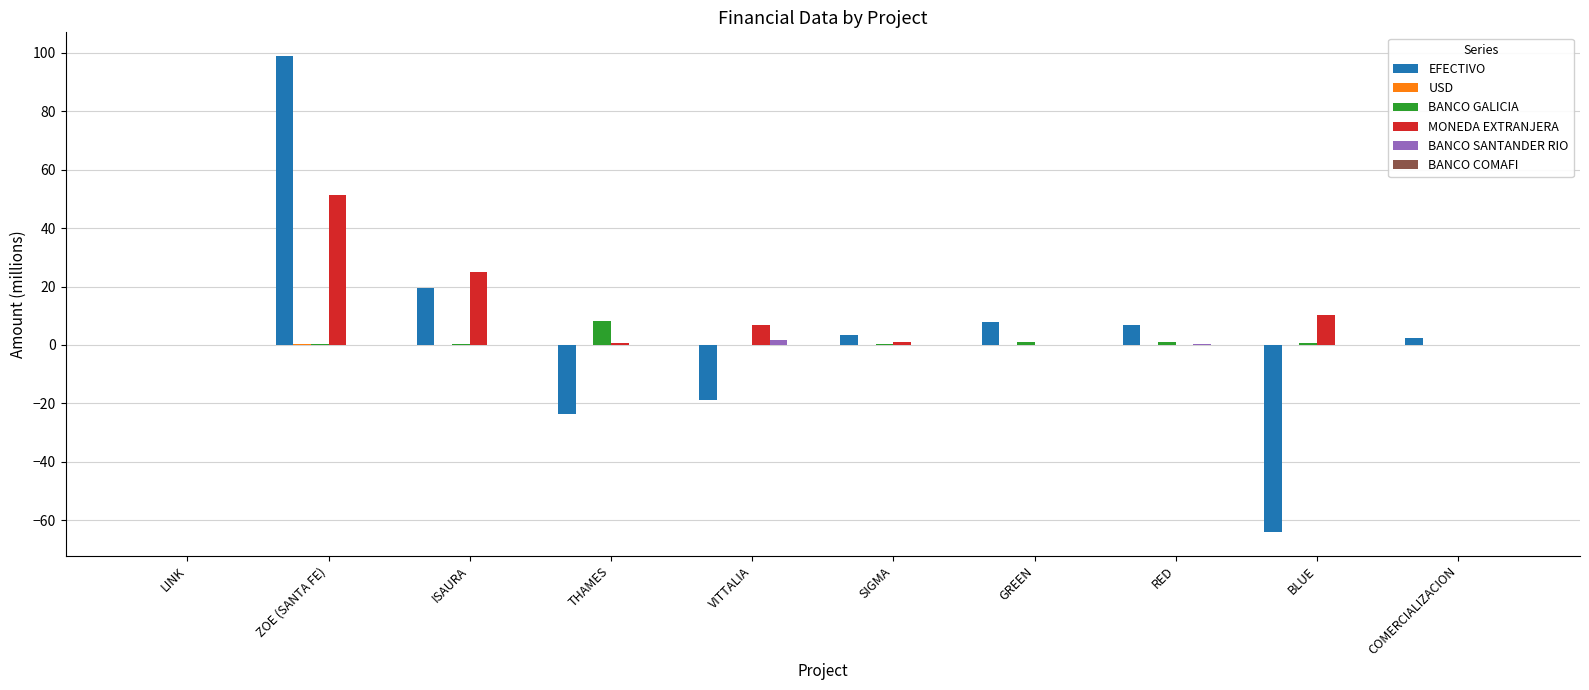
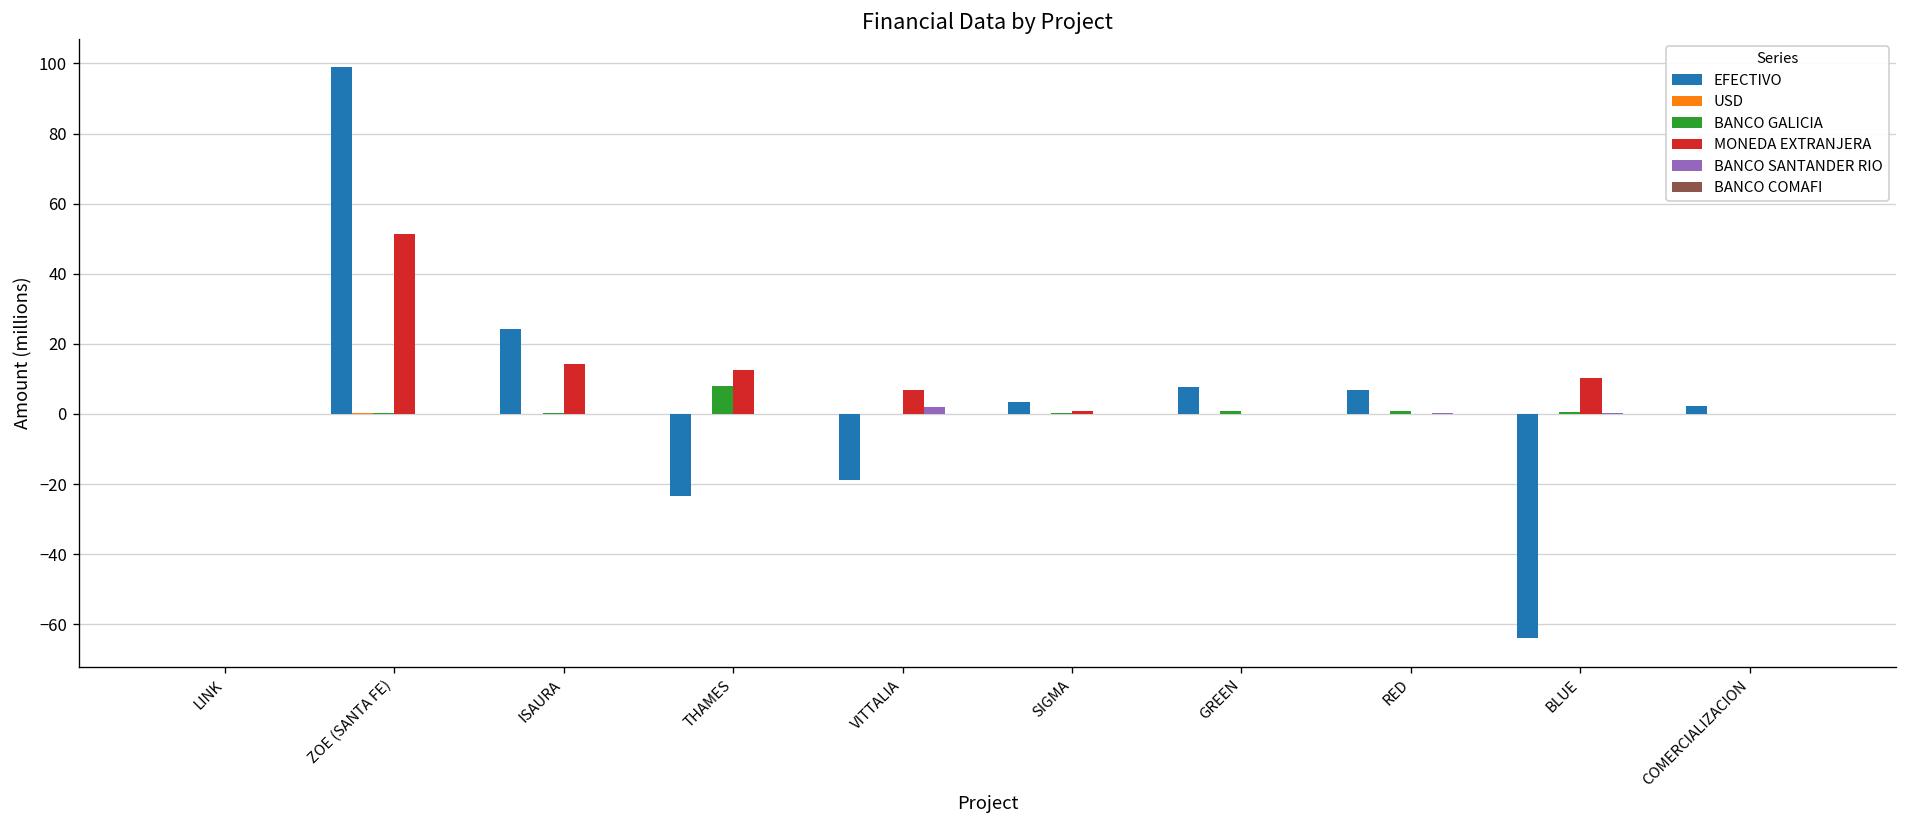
  {
    "EFECTIVO": {
      "LINK": 0,
      "ZOE (SANTA FE)": 99,
-     "ISAURA": 20,
+     "ISAURA": 24,
      "THAMES": -23,
      "VITTALIA": -19,
      "SIGMA": 3,
      "GREEN": 8,
      "RED": 7,
      "BLUE": -64,
      "COMERCIALIZACION": 2
    },
    "USD": {
      "LINK": 0,
      "GREEN": 0,
      "RED": 0
    },
    "BANCO GALICIA": {
      "THAMES": 8,
      "VITTALIA": 0,
      "GREEN": 1,
      "RED": 1,
      "COMERCIALIZACION": 0
    },
    "MONEDA EXTRANJERA": {
      "LINK": 0,
      "ZOE (SANTA FE)": 51,
-     "ISAURA": 25,
-     "THAMES": 1,
+     "ISAURA": 14,
+     "THAMES": 12,
      "VITTALIA": 7,
      "SIGMA": 1,
      "GREEN": 0,
      "RED": 0,
      "BLUE": 10
    },
    "BANCO SANTANDER RIO": {
      "ZOE (SANTA FE)": 0,
      "ISAURA": 0,
      "THAMES": 0,
      "VITTALIA": 2,
      "COMERCIALIZACION": 0
    },
    "BANCO COMAFI": {
      "ZOE (SANTA FE)": 0,
      "ISAURA": 0,
      "THAMES": 0,
      "VITTALIA": 0,
      "GREEN": 0,
      "RED": 0,
      "BLUE": 0,
      "COMERCIALIZACION": 0
    }
  }
